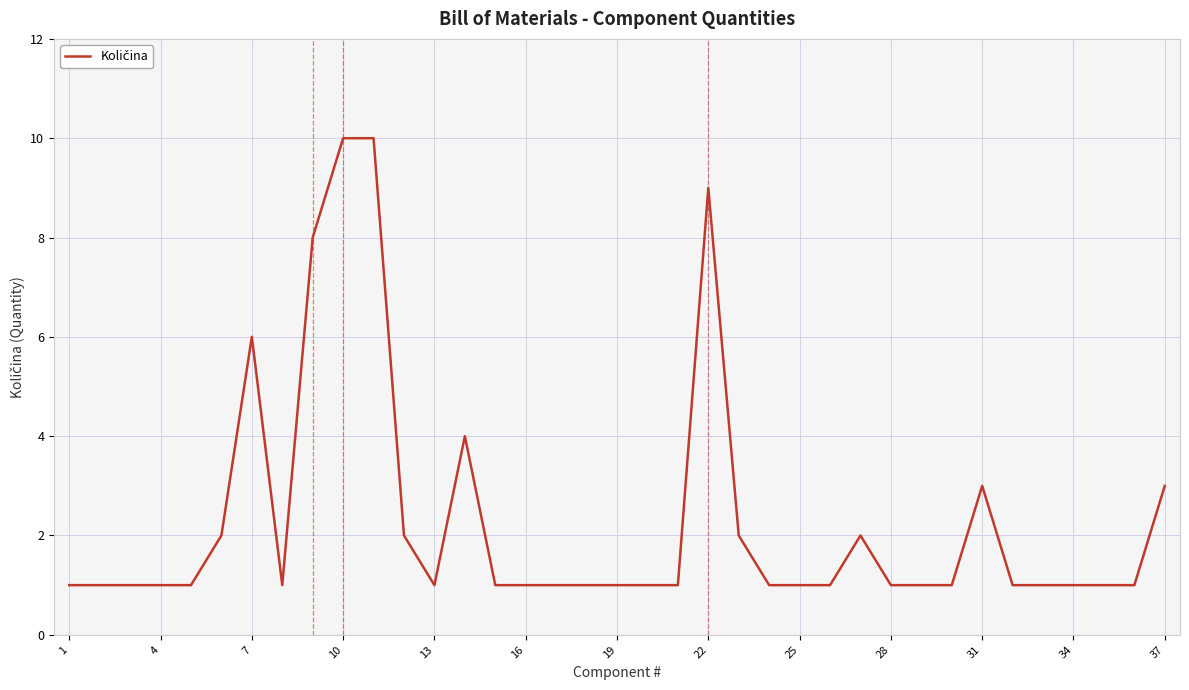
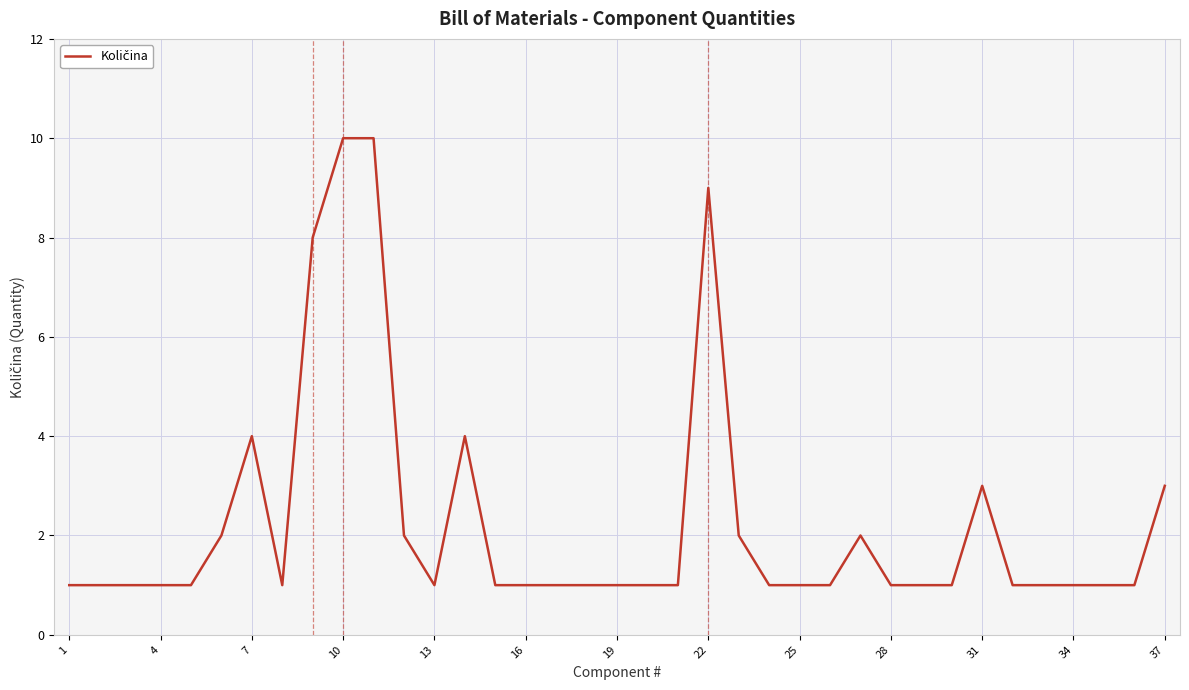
  {
    "1": 1,
    "4": 1,
-   "7": 6,
+   "7": 4,
    "10": 10,
    "13": 1,
    "16": 1,
    "19": 1,
    "22": 9,
    "25": 1,
    "28": 1,
    "31": 3,
    "34": 1,
    "37": 3
  }
